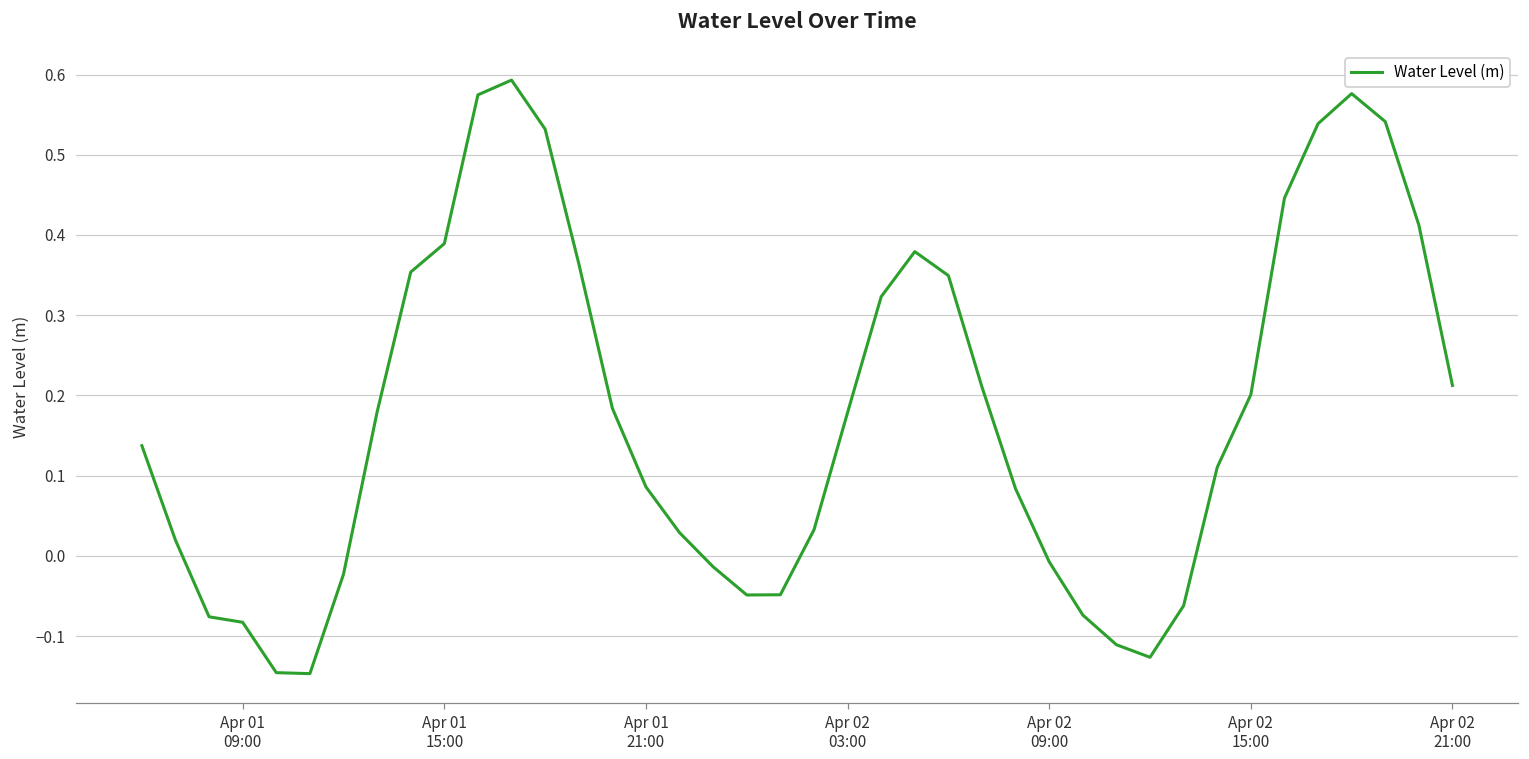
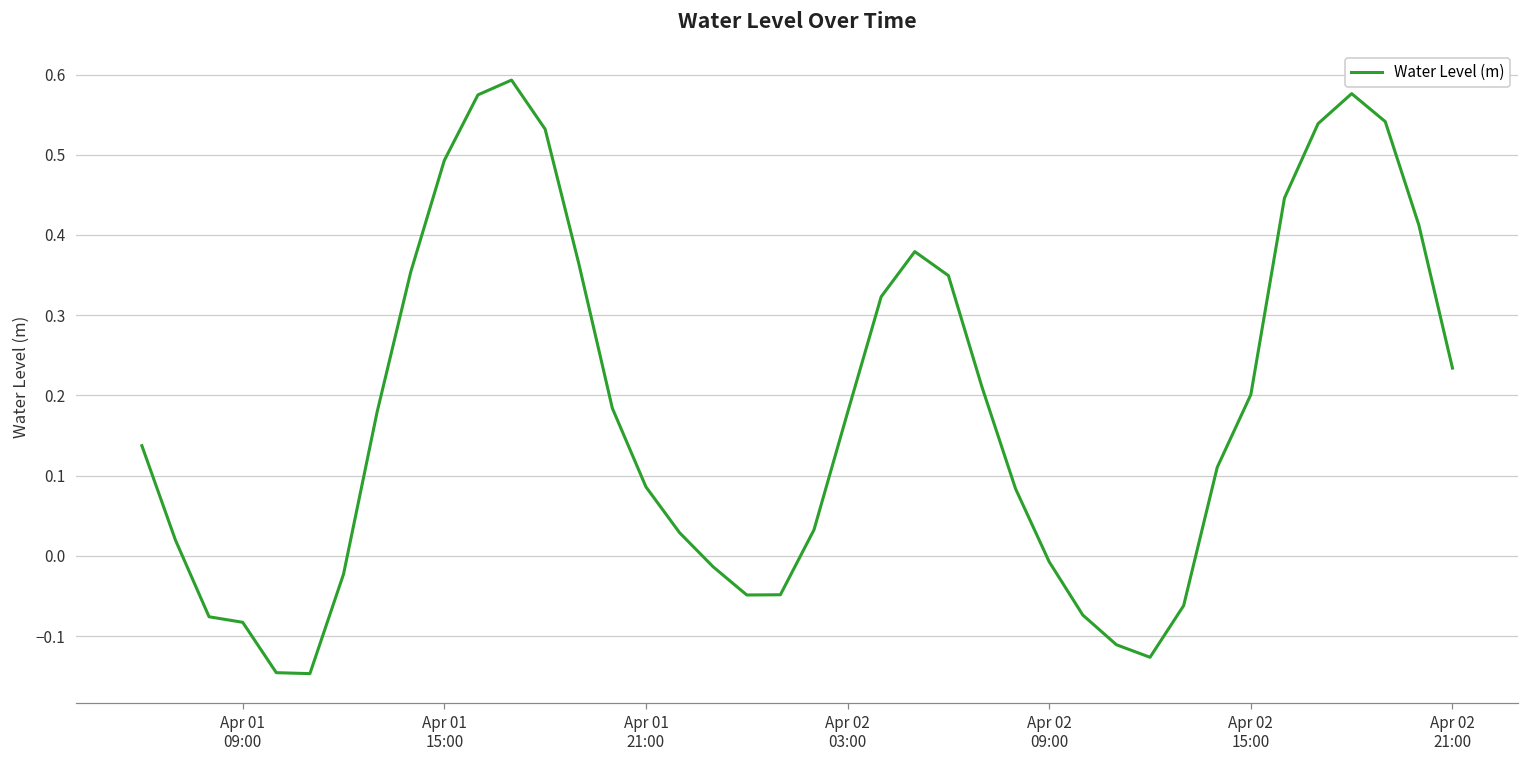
  {
    "Apr 01 09:00": -0.08,
-   "Apr 01 15:00": 0.39,
+   "Apr 01 15:00": 0.49,
    "Apr 01 21:00": 0.09,
    "Apr 02 03:00": 0.18,
    "Apr 02 09:00": -0.01,
    "Apr 02 15:00": 0.20,
-   "Apr 02 21:00": 0.21
+   "Apr 02 21:00": 0.23
  }
